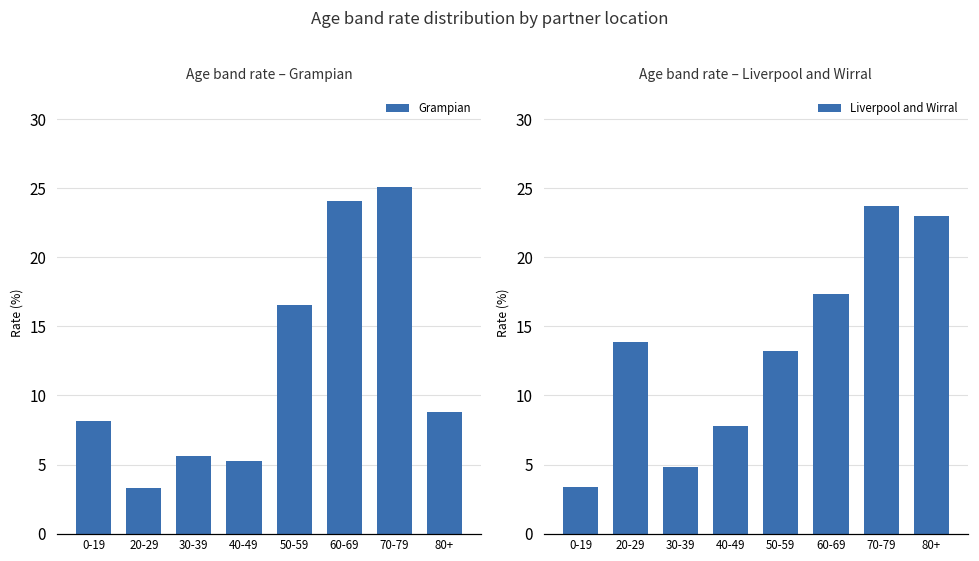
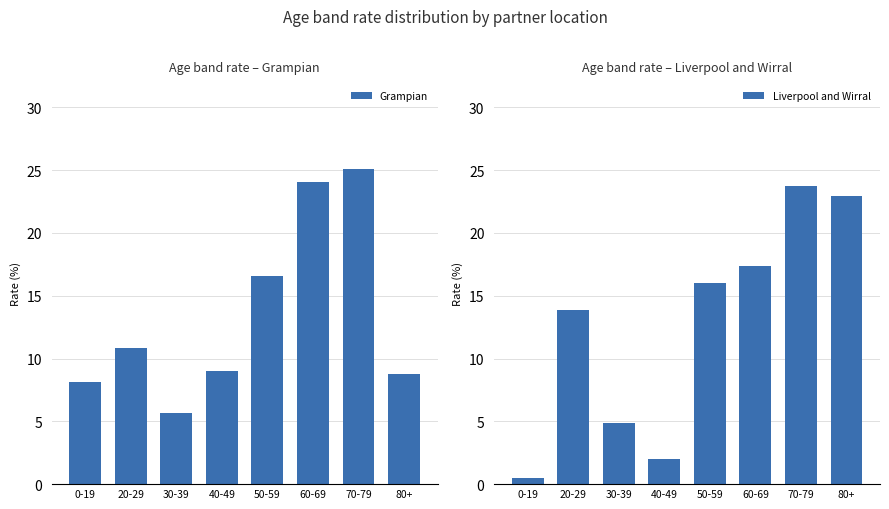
  {
    "Age band rate – Grampian": {
      "0-19": 8.2,
-     "20-29": 3.3,
+     "20-29": 10.8,
      "30-39": 5.6,
-     "40-49": 5.2,
+     "40-49": 9.0,
      "50-59": 16.6,
      "60-69": 24.0,
      "70-79": 25.1,
      "80+": 8.8
    },
    "Age band rate – Liverpool and Wirral": {
-     "0-19": 3.4,
+     "0-19": 0.5,
      "20-29": 13.9,
      "30-39": 4.9,
-     "40-49": 7.8,
-     "50-59": 13.2,
+     "40-49": 2.0,
+     "50-59": 16.0,
      "60-69": 17.3,
      "70-79": 23.7,
      "80+": 23.0
    }
  }
